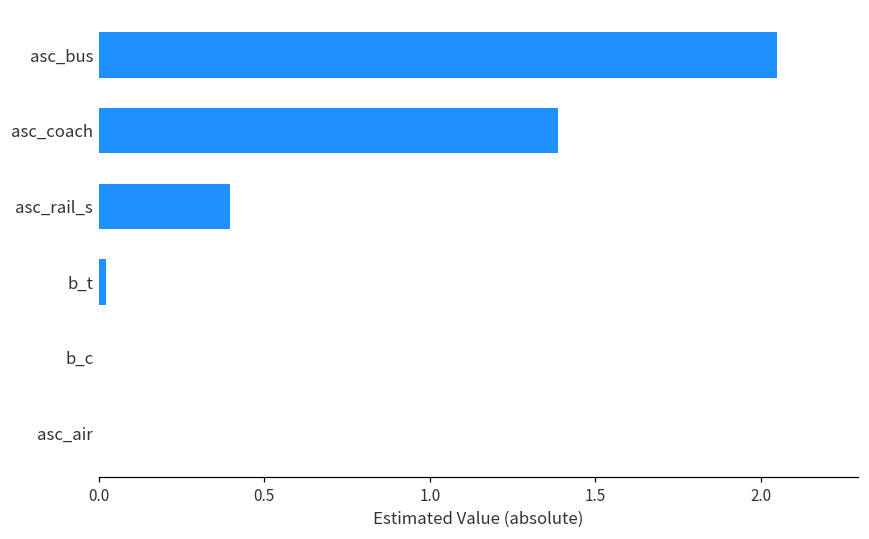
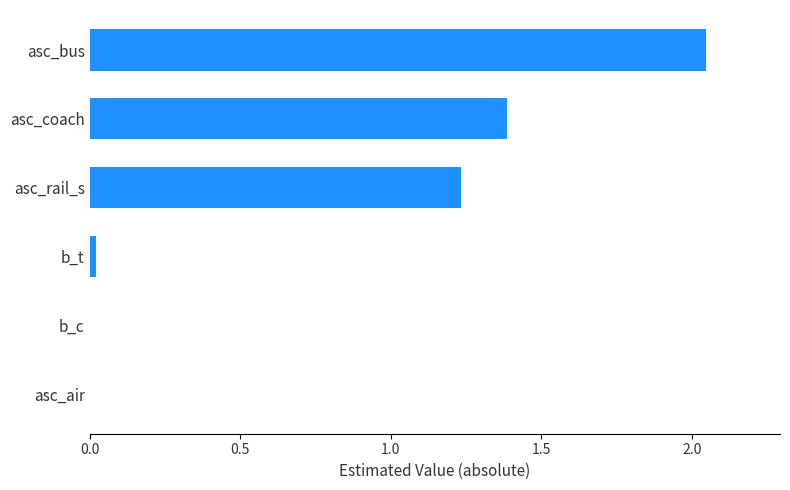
  {
    "asc_bus": 2.05,
    "asc_coach": 1.39,
-   "asc_rail_s": 0.40,
+   "asc_rail_s": 1.23,
    "b_t": 0.02,
    "b_c": 0.00,
    "asc_air": 0.00
  }
